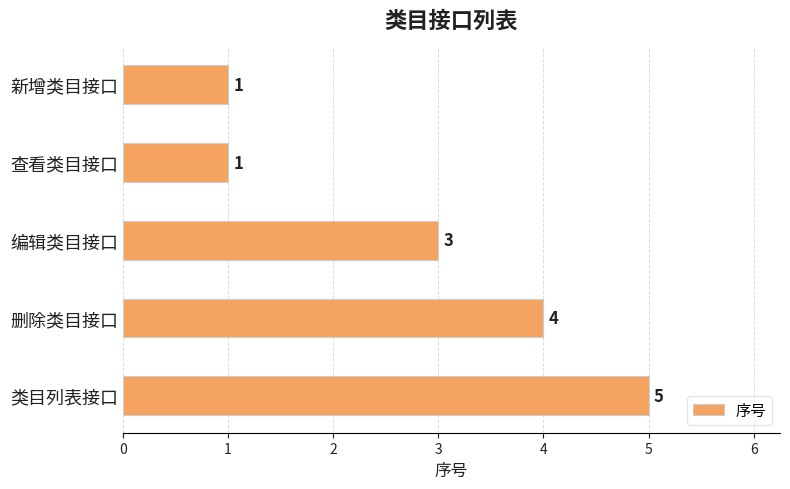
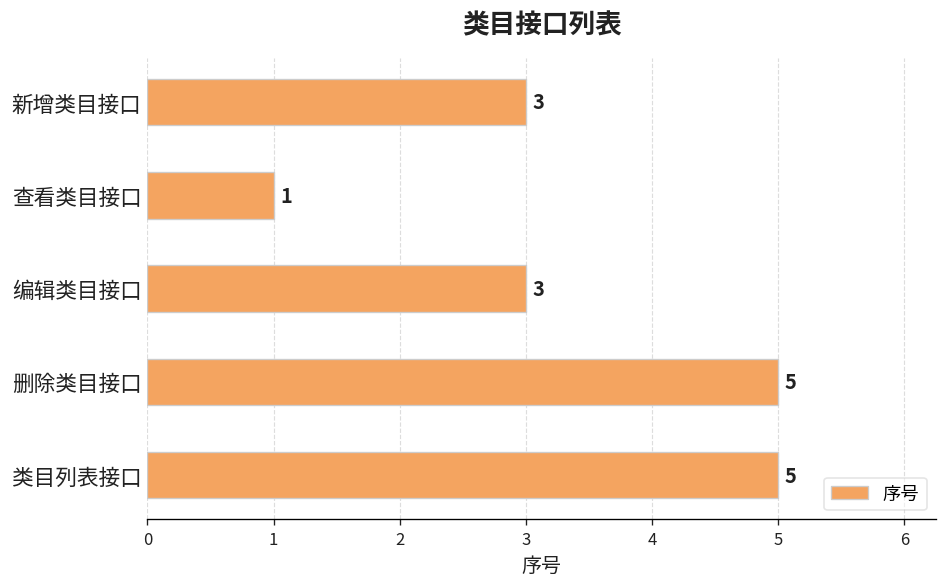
  {
-   "新增类目接口": 1,
+   "新增类目接口": 3,
    "查看类目接口": 1,
    "编辑类目接口": 3,
-   "删除类目接口": 4,
+   "删除类目接口": 5,
    "类目列表接口": 5
  }
